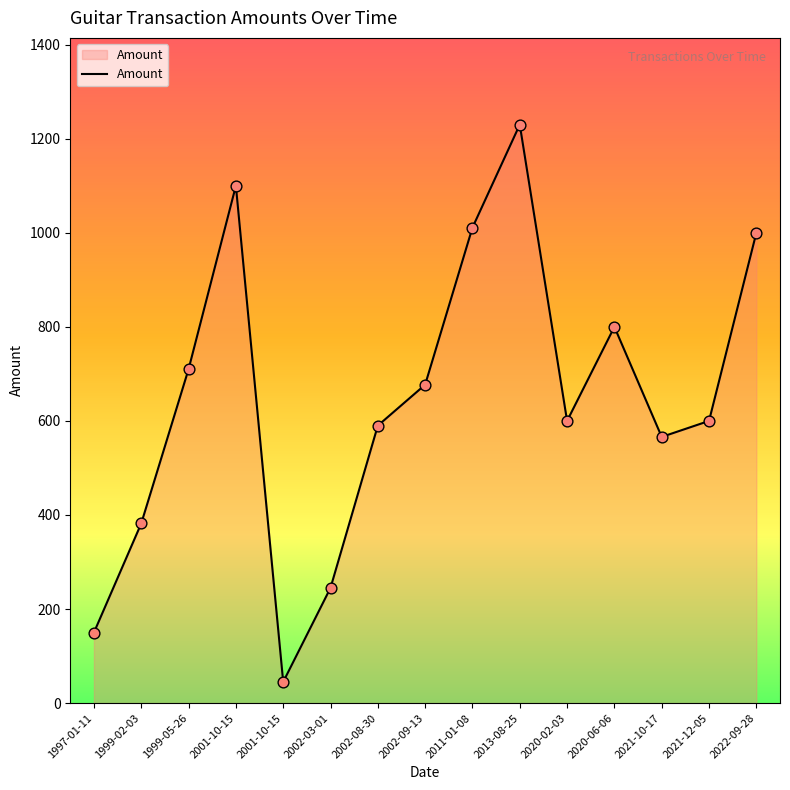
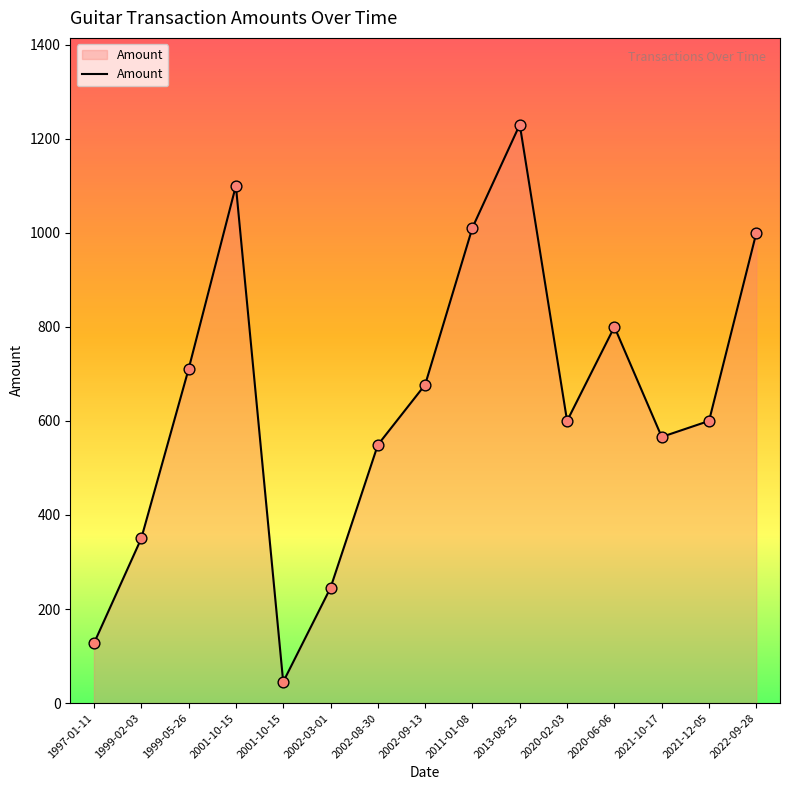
  {
-   "1997-01-11": 150,
-   "1999-02-03": 380,
+   "1997-01-11": 130,
+   "1999-02-03": 350,
    "1999-05-26": 710,
    "2002-03-01": 250,
-   "2002-08-30": 590,
+   "2002-08-30": 550,
    "2002-09-13": 680,
    "2011-01-08": 1010,
    "2013-08-25": 1230,
    "2020-02-03": 600,
    "2020-06-06": 800,
    "2021-10-17": 570,
    "2021-12-05": 600,
    "2022-09-28": 1000
  }
